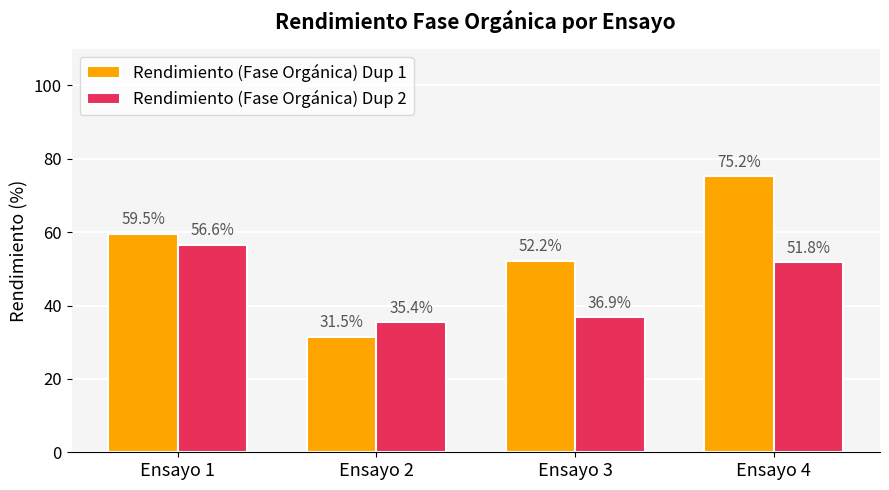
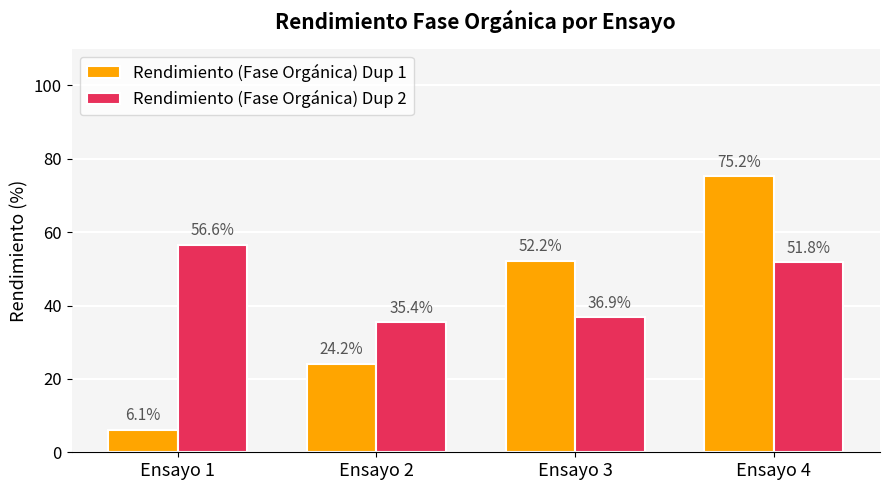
  {
    "Rendimiento (Fase Orgánica) Dup 1": {
-     "Ensayo 1": "59.5%",
-     "Ensayo 2": "31.5%",
+     "Ensayo 1": "6.1%",
+     "Ensayo 2": "24.2%",
      "Ensayo 3": "52.2%",
      "Ensayo 4": "75.2%"
    },
    "Rendimiento (Fase Orgánica) Dup 2": {
      "Ensayo 1": "56.6%",
      "Ensayo 2": "35.4%",
      "Ensayo 3": "36.9%",
      "Ensayo 4": "51.8%"
    }
  }
